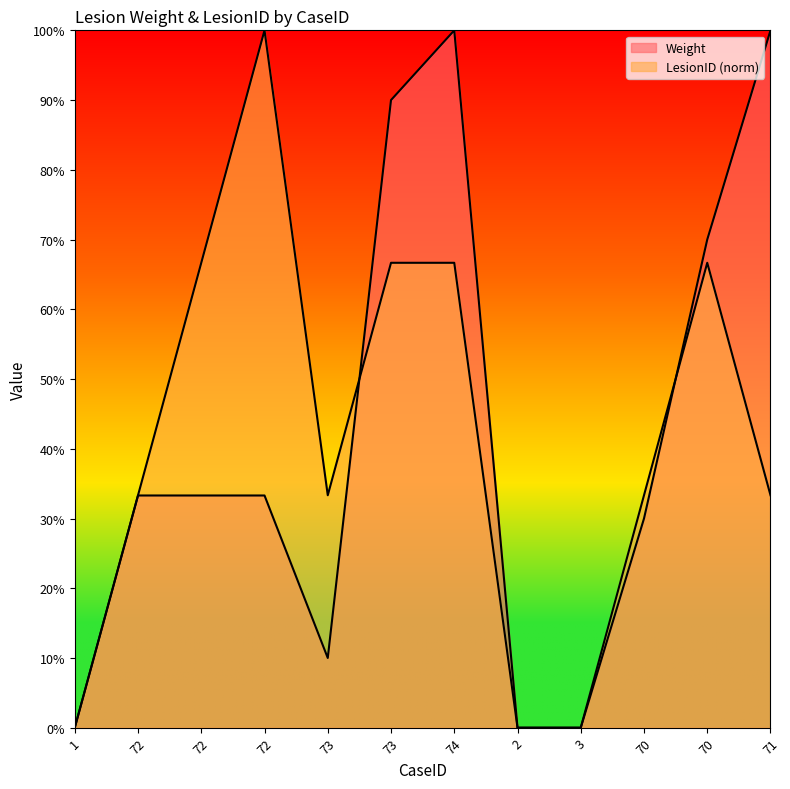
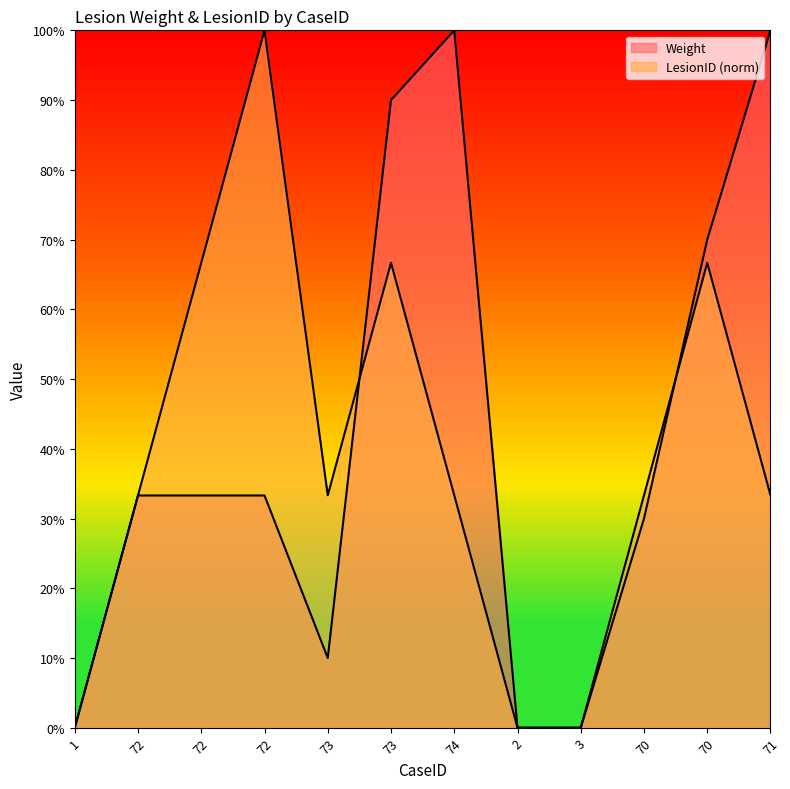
  {
    "Weight": {
      "74": "100%",
      "71": "100%"
    },
    "LesionID (norm)": {
-     "74": "67%",
+     "74": "33%",
      "71": "33%"
    }
  }
